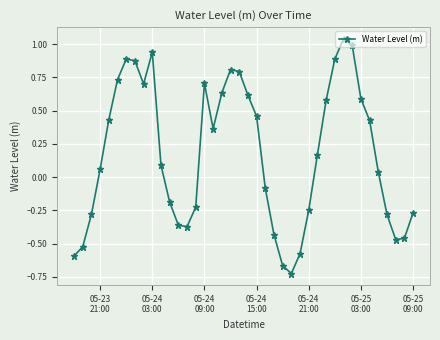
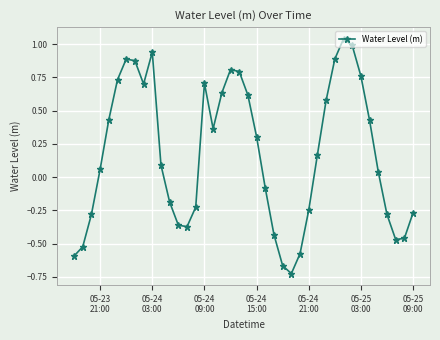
  {
    "05-23 21:00": 0.06,
    "05-24 03:00": 0.94,
    "05-24 09:00": 0.71,
-   "05-24 15:00": 0.46,
+   "05-24 15:00": 0.30,
    "05-24 21:00": -0.25,
-   "05-25 03:00": 0.59,
+   "05-25 03:00": 0.76,
    "05-25 09:00": -0.27
  }
